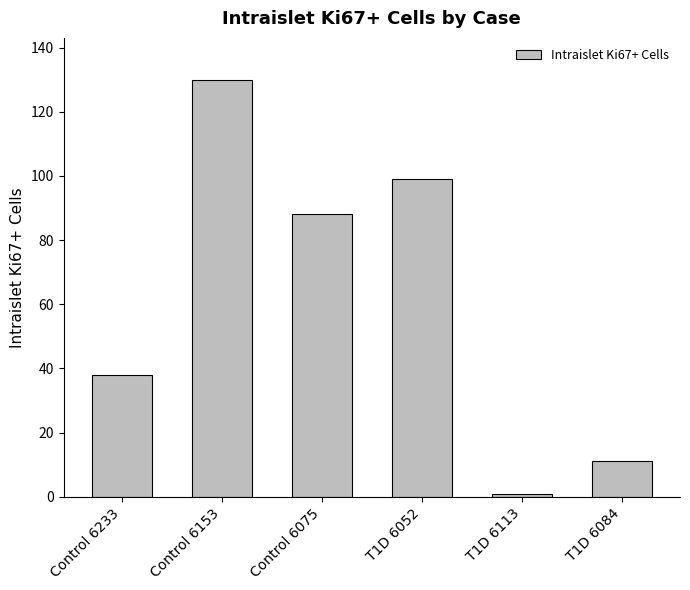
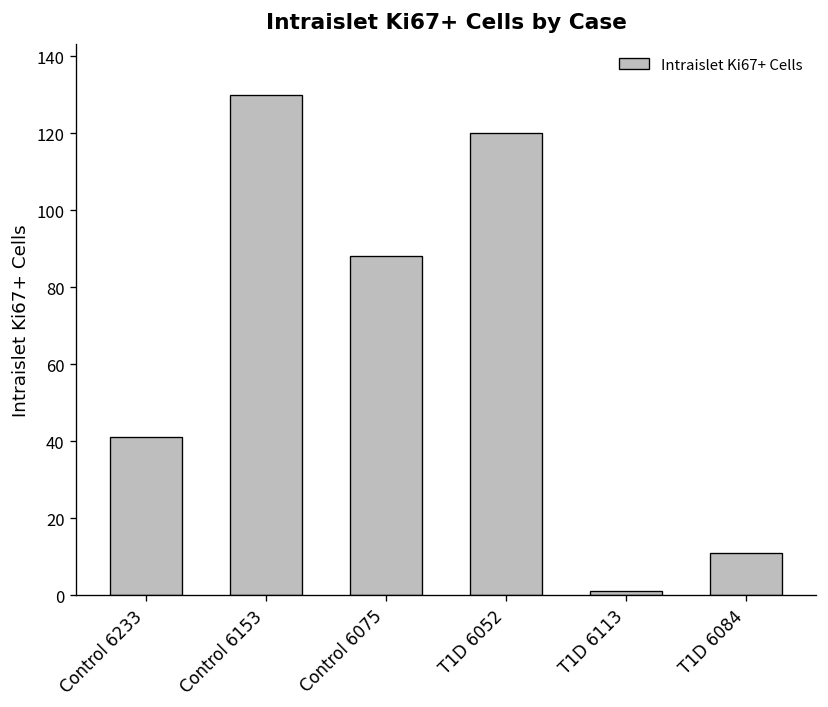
  {
-   "Control 6233": 38,
+   "Control 6233": 41,
    "Control 6153": 130,
    "Control 6075": 88,
-   "T1D 6052": 99,
+   "T1D 6052": 120,
    "T1D 6113": 1,
    "T1D 6084": 11
  }
